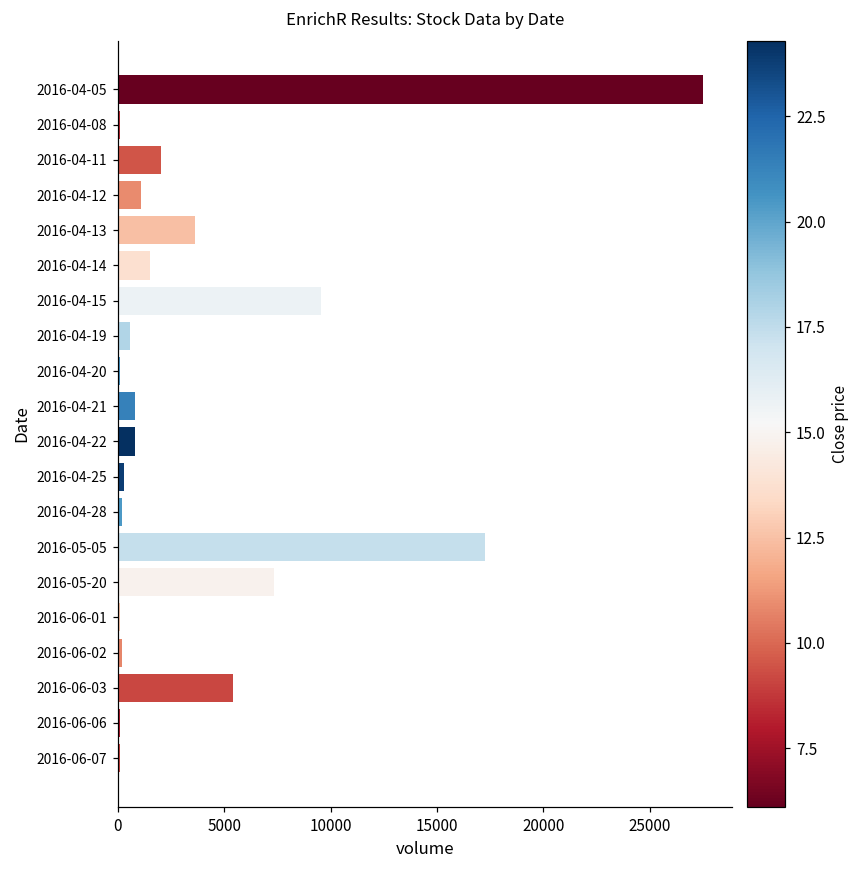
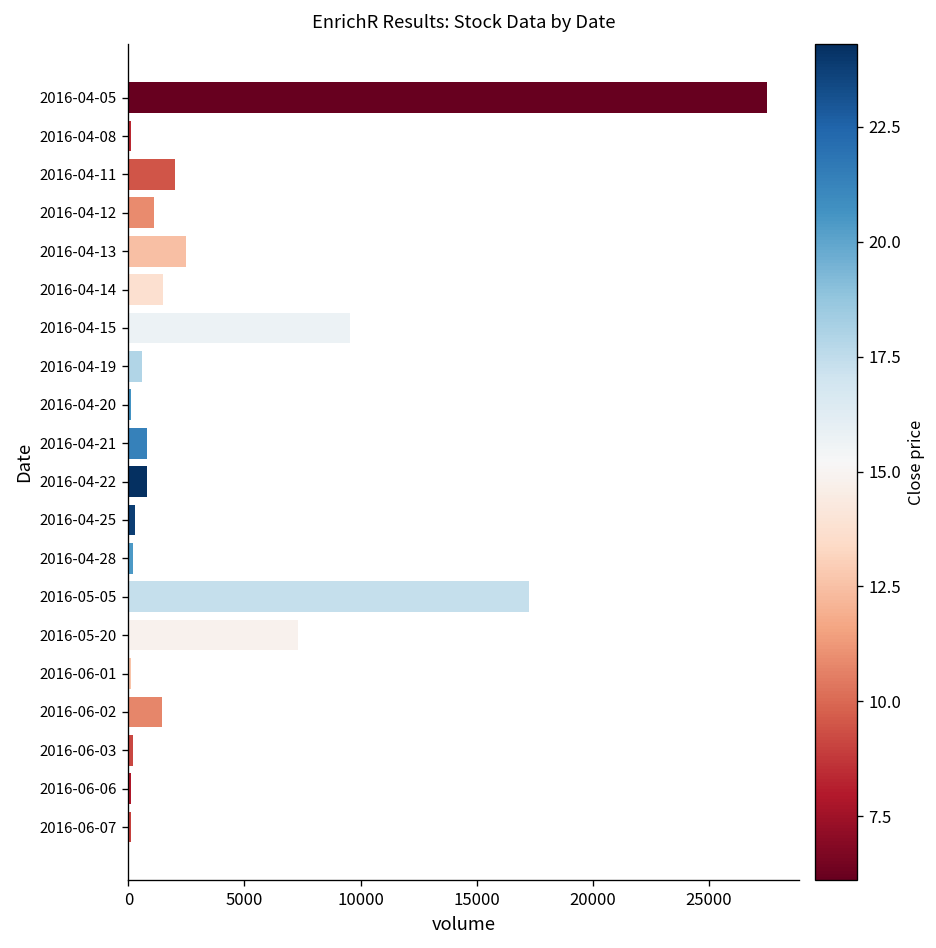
  {
    "2016-04-05": 27500,
    "2016-04-11": 2000,
    "2016-04-12": 1100,
-   "2016-04-13": 3600,
+   "2016-04-13": 2500,
    "2016-04-14": 1500,
    "2016-04-15": 9500,
    "2016-04-19": 600,
    "2016-04-21": 800,
    "2016-04-22": 800,
    "2016-04-25": 300,
    "2016-04-28": 200,
    "2016-05-05": 17300,
    "2016-05-20": 7300,
-   "2016-06-02": 200,
-   "2016-06-03": 5400
+   "2016-06-02": 1400,
+   "2016-06-03": 200
  }
